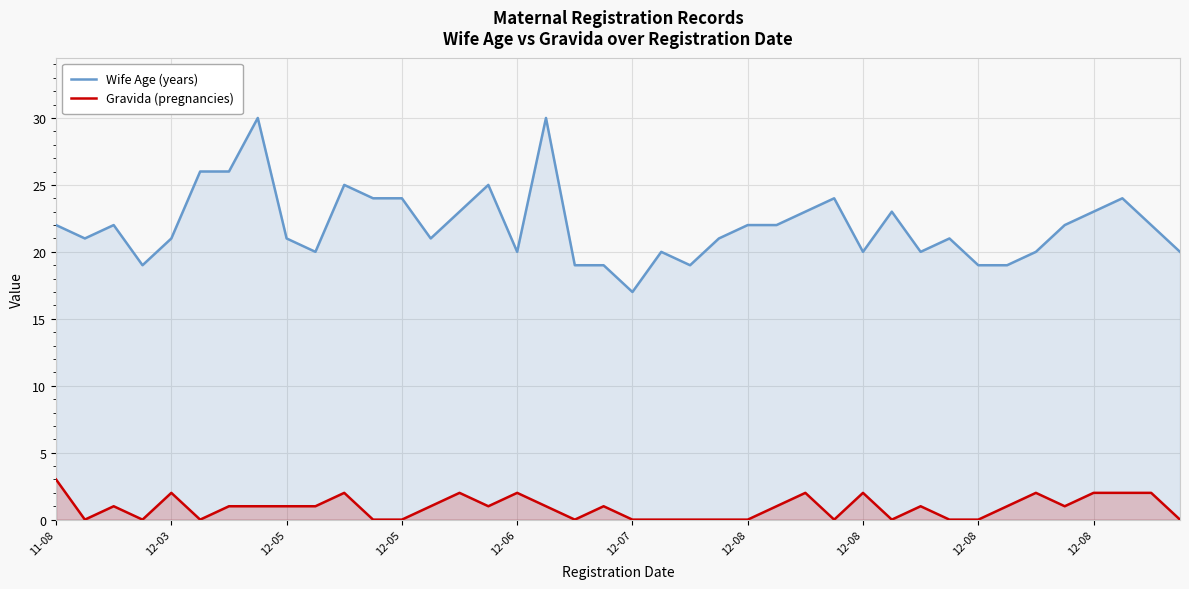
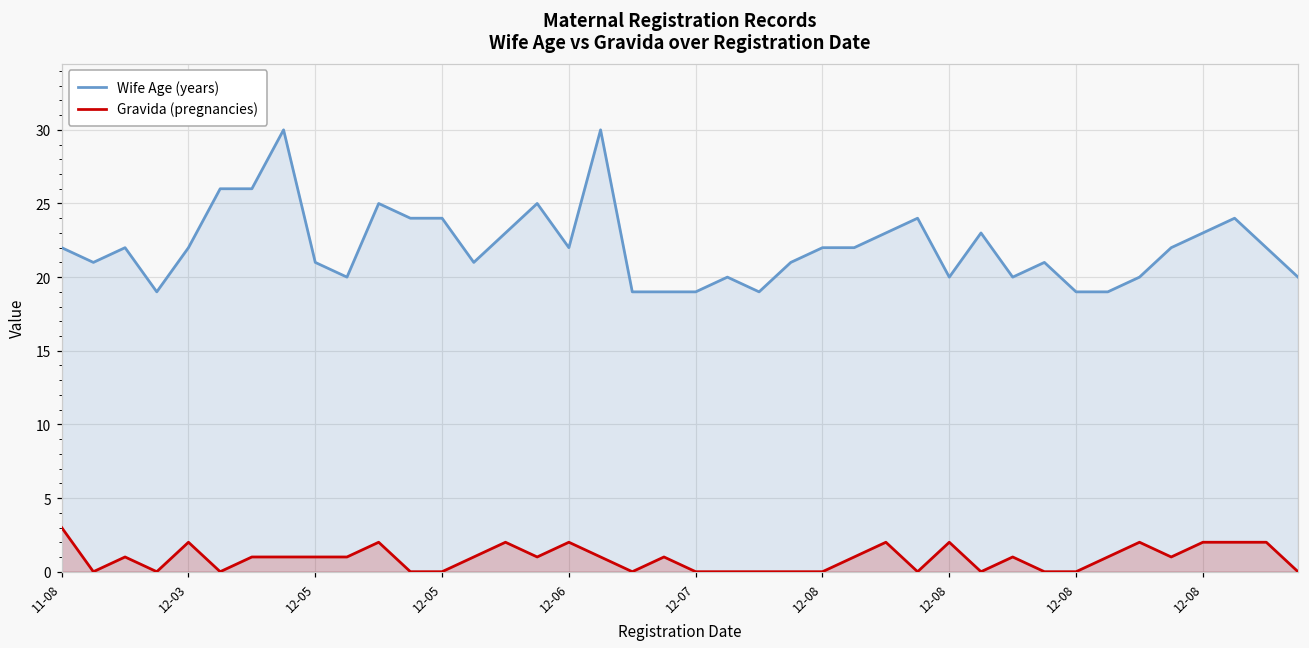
  {
    "Wife Age (years)": {
      "11-08": 22,
-     "12-03": 21,
-     "12-06": 20,
-     "12-07": 17
+     "12-03": 22,
+     "12-06": 22,
+     "12-07": 19
    },
    "Gravida (pregnancies)": {
      "11-08": 3,
      "12-03": 2,
      "12-06": 2,
      "12-07": 0
    }
  }
